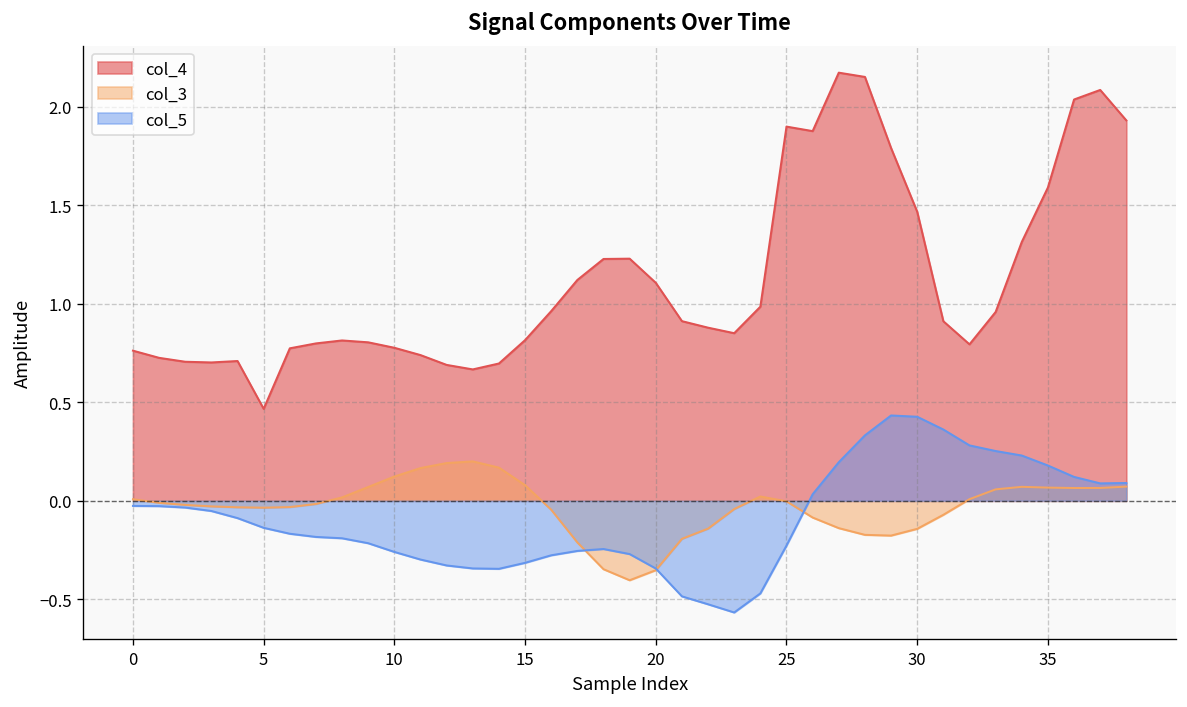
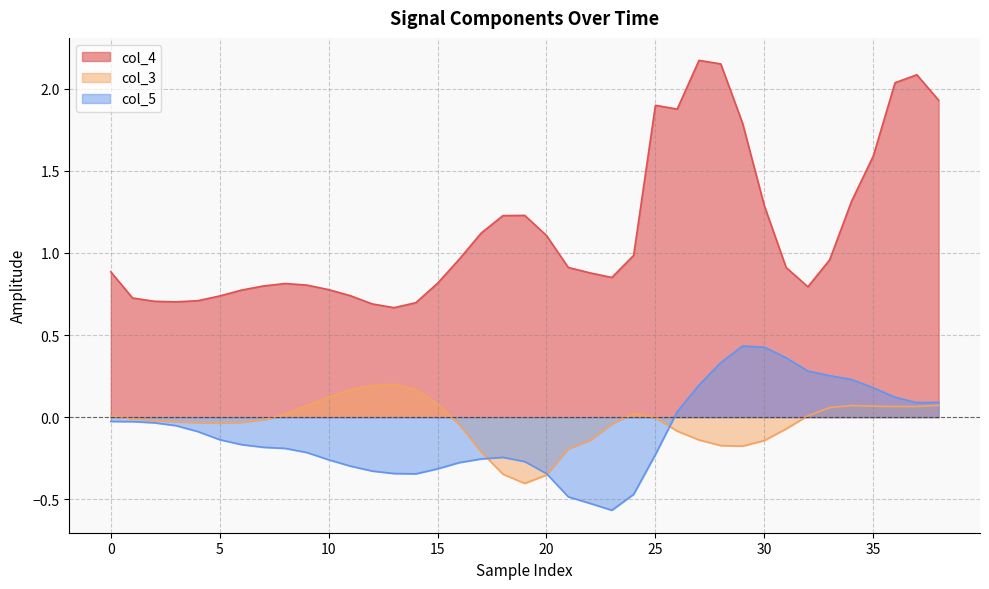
  {
    "col_4": {
-     "0": 0.76,
-     "5": 0.47,
+     "0": 0.88,
+     "5": 0.74,
      "10": 0.78,
      "15": 0.82,
      "20": 1.11,
      "25": 1.90,
-     "30": 1.47,
+     "30": 1.29,
      "35": 1.59
    }
  }
